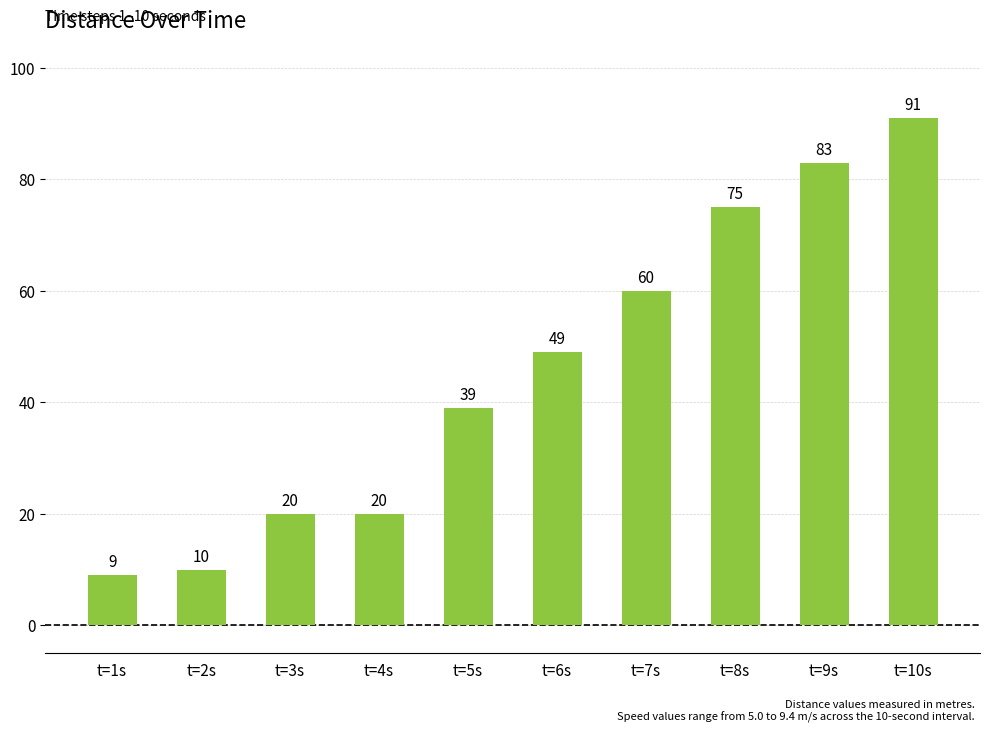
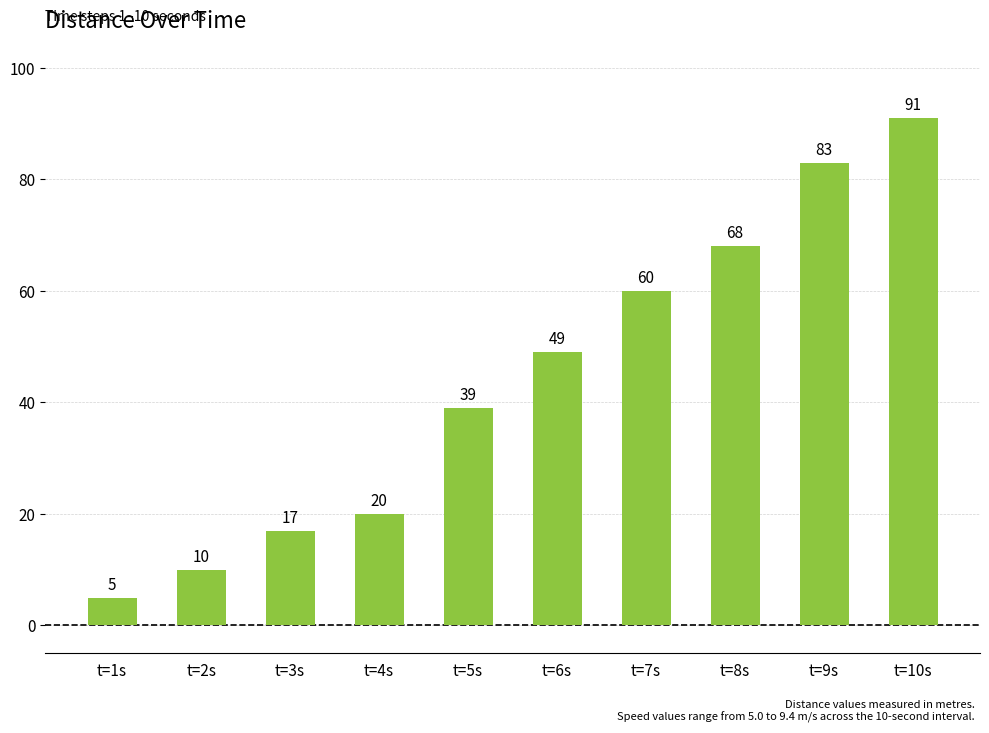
  {
-   "t=1s": 9,
+   "t=1s": 5,
    "t=2s": 10,
-   "t=3s": 20,
+   "t=3s": 17,
    "t=4s": 20,
    "t=5s": 39,
    "t=6s": 49,
    "t=7s": 60,
-   "t=8s": 75,
+   "t=8s": 68,
    "t=9s": 83,
    "t=10s": 91
  }
